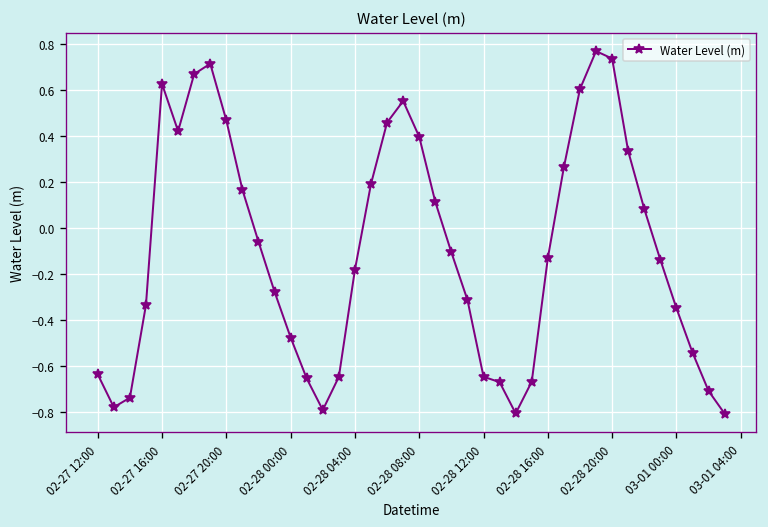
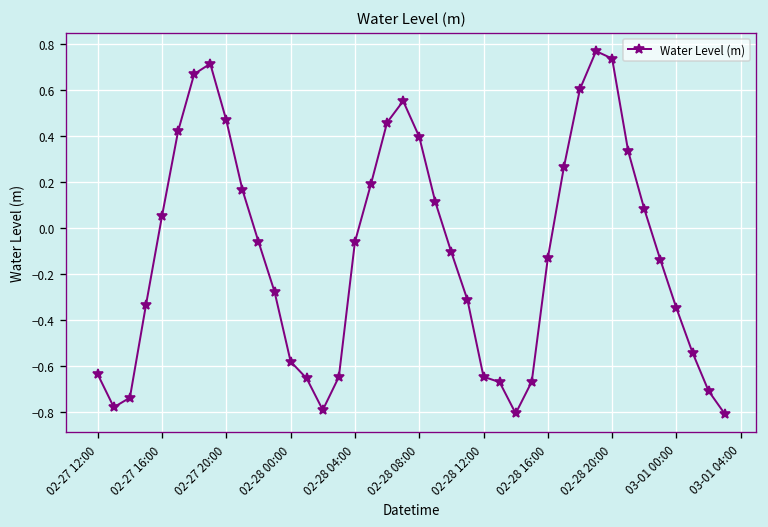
  {
    "02-27 12:00": -0.64,
-   "02-27 16:00": 0.63,
+   "02-27 16:00": 0.05,
    "02-27 20:00": 0.47,
-   "02-28 00:00": -0.48,
-   "02-28 04:00": -0.18,
+   "02-28 00:00": -0.58,
+   "02-28 04:00": -0.06,
    "02-28 08:00": 0.40,
    "02-28 12:00": -0.65,
    "02-28 16:00": -0.13,
    "02-28 20:00": 0.74,
    "03-01 00:00": -0.35
  }
